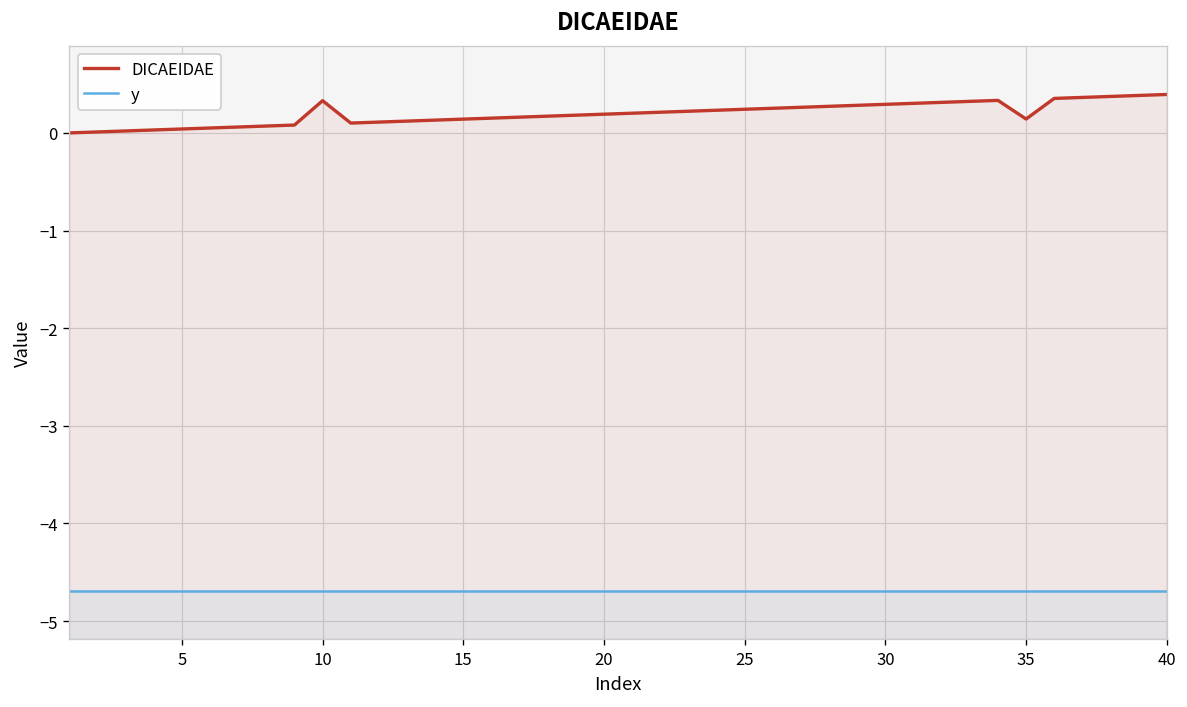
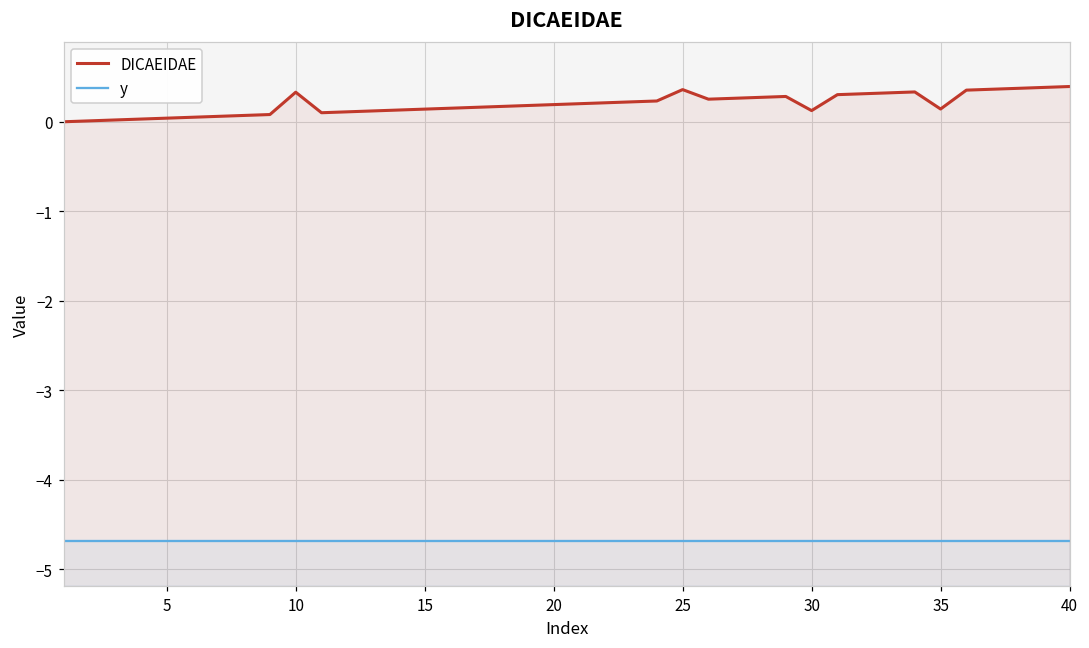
  {
    "DICAEIDAE": {
      "5": 0.0,
      "10": 0.3,
      "15": 0.1,
      "20": 0.2,
-     "25": 0.2,
-     "30": 0.3,
+     "25": 0.4,
+     "30": 0.1,
      "35": 0.1,
      "40": 0.4
    },
    "y": {
      "5": -4.7,
      "10": -4.7,
      "15": -4.7,
      "20": -4.7,
      "25": -4.7,
      "30": -4.7,
      "35": -4.7,
      "40": -4.7
    }
  }
